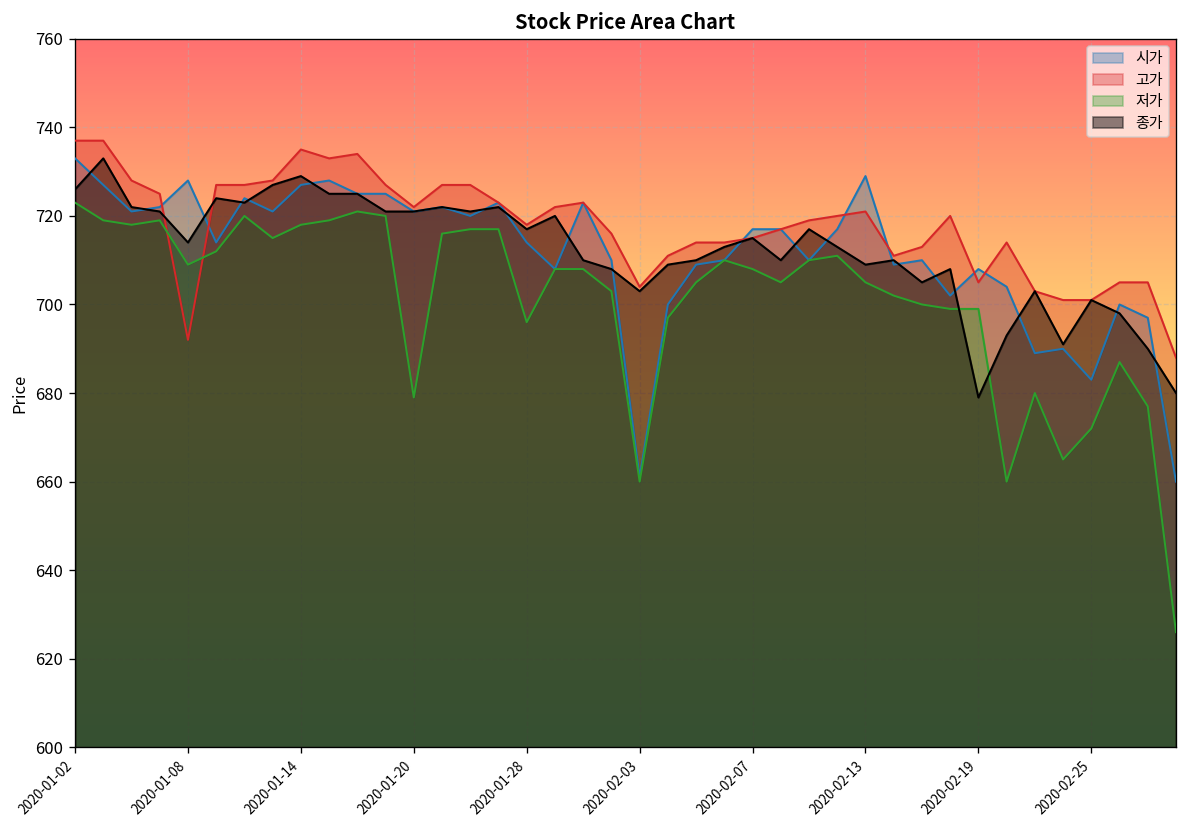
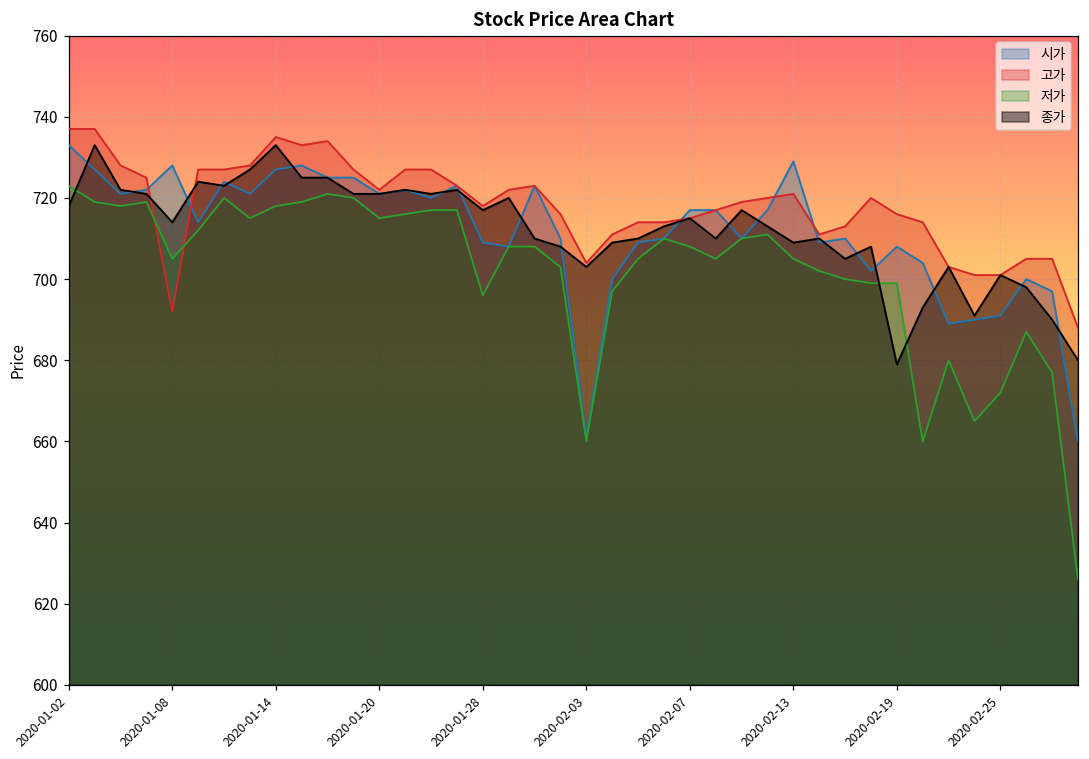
  {
    "시가": {
      "2020-01-02": 733,
      "2020-01-08": 728,
      "2020-01-14": 727,
-     "2020-01-28": 714,
+     "2020-01-28": 709,
      "2020-02-03": 661,
      "2020-02-07": 717,
      "2020-02-13": 729,
      "2020-02-19": 708,
-     "2020-02-25": 683
+     "2020-02-25": 691
    },
    "고가": {
      "2020-01-02": 737,
      "2020-01-08": 692,
      "2020-01-14": 735,
      "2020-01-20": 722,
      "2020-01-28": 718,
      "2020-02-03": 704,
      "2020-02-13": 721,
-     "2020-02-19": 705
+     "2020-02-19": 716
    },
    "저가": {
      "2020-01-02": 723,
-     "2020-01-08": 709,
+     "2020-01-08": 705,
      "2020-01-14": 718,
-     "2020-01-20": 679,
+     "2020-01-20": 715,
      "2020-01-28": 696,
      "2020-02-03": 660,
      "2020-02-07": 708,
      "2020-02-13": 705,
      "2020-02-19": 699,
      "2020-02-25": 672
    },
    "종가": {
-     "2020-01-02": 726,
+     "2020-01-02": 718,
      "2020-01-08": 714,
-     "2020-01-14": 729,
+     "2020-01-14": 733,
      "2020-01-28": 717,
      "2020-02-03": 703,
      "2020-02-13": 709,
      "2020-02-19": 679
    }
  }
